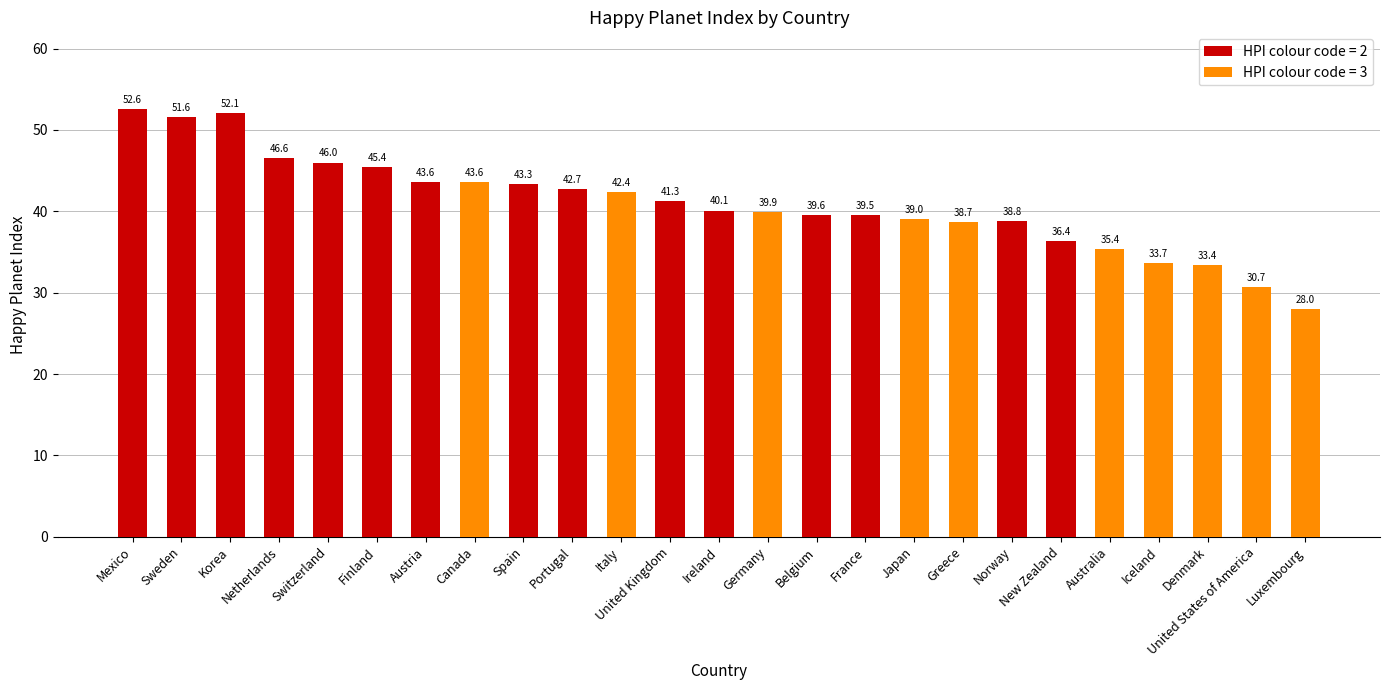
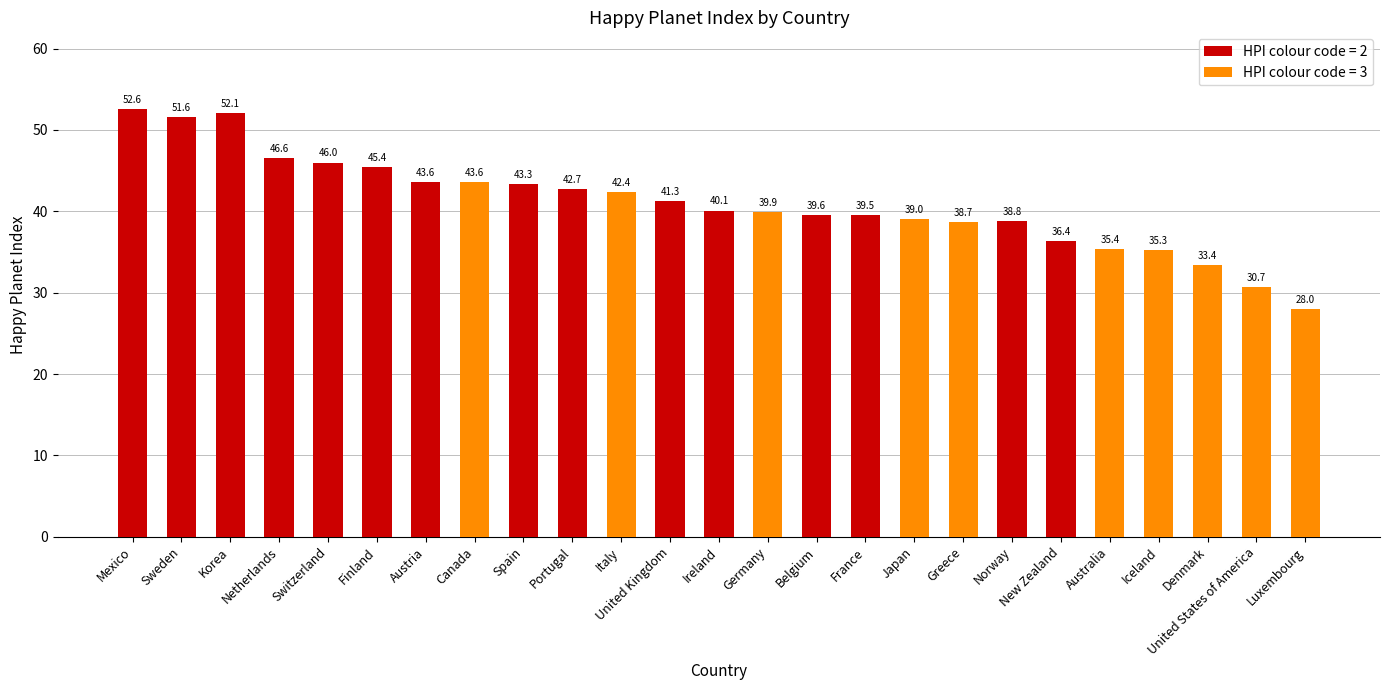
  {
    "Mexico": 52.6,
    "Sweden": 51.6,
    "Korea": 52.1,
    "Netherlands": 46.6,
    "Switzerland": 46.0,
    "Finland": 45.4,
    "Austria": 43.6,
    "Canada": 43.6,
    "Spain": 43.3,
    "Portugal": 42.7,
    "Italy": 42.4,
    "United Kingdom": 41.3,
    "Ireland": 40.1,
    "Germany": 39.9,
    "Belgium": 39.6,
    "France": 39.5,
    "Japan": 39.0,
    "Greece": 38.7,
    "Norway": 38.8,
    "New Zealand": 36.4,
    "Australia": 35.4,
-   "Iceland": 33.7,
+   "Iceland": 35.3,
    "Denmark": 33.4,
    "United States of America": 30.7,
    "Luxembourg": 28.0
  }
